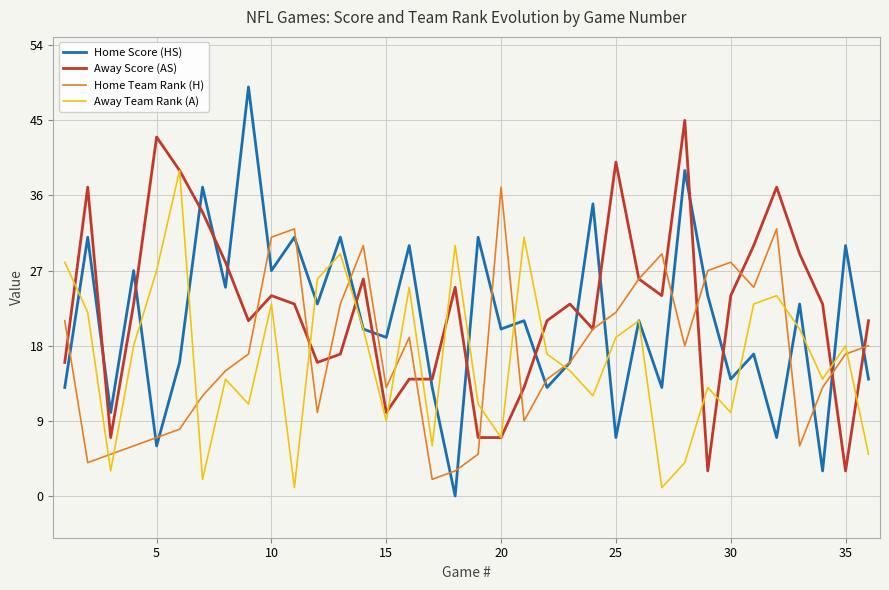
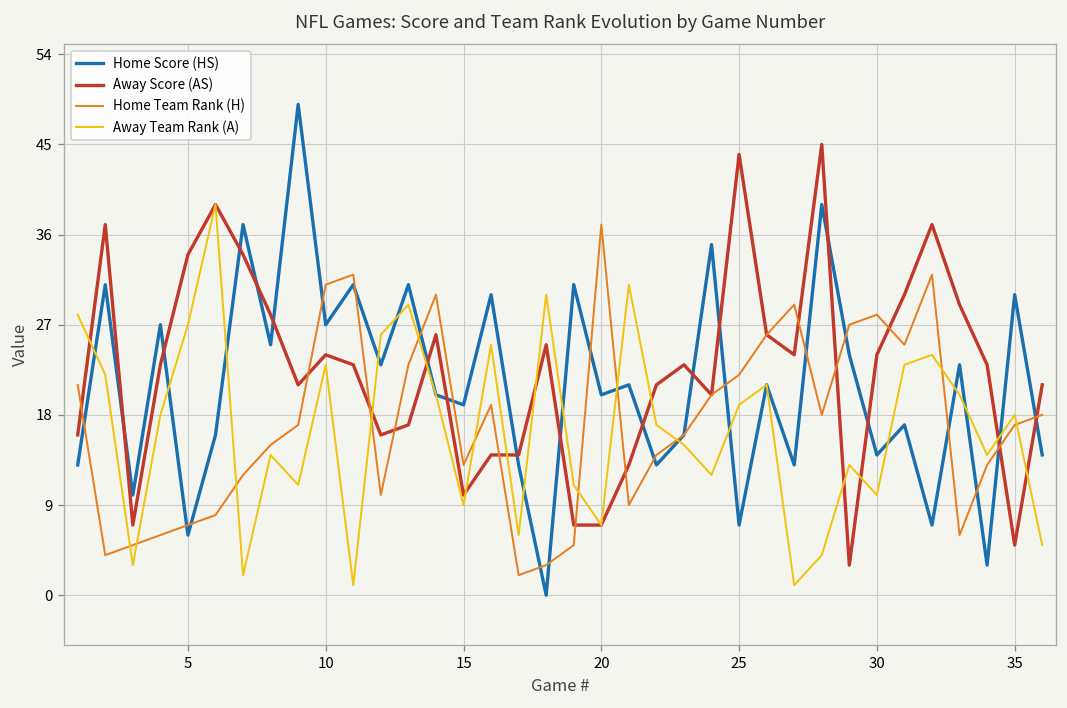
  {
    "Home Score (HS)": {
      "5": 6,
      "10": 27,
      "15": 19,
      "20": 20,
      "25": 7,
      "30": 14,
      "35": 30
    },
    "Away Score (AS)": {
-     "5": 43,
+     "5": 34,
      "10": 24,
      "15": 10,
-     "25": 40,
+     "25": 44,
      "30": 24,
-     "35": 3
+     "35": 5
    },
    "Home Team Rank (H)": {
      "5": 7,
      "10": 31,
      "15": 13,
      "20": 37,
      "25": 22,
      "30": 28,
      "35": 17
    },
    "Away Team Rank (A)": {
      "5": 27,
      "10": 23,
      "15": 9,
      "25": 19,
      "30": 10,
      "35": 18
    }
  }
